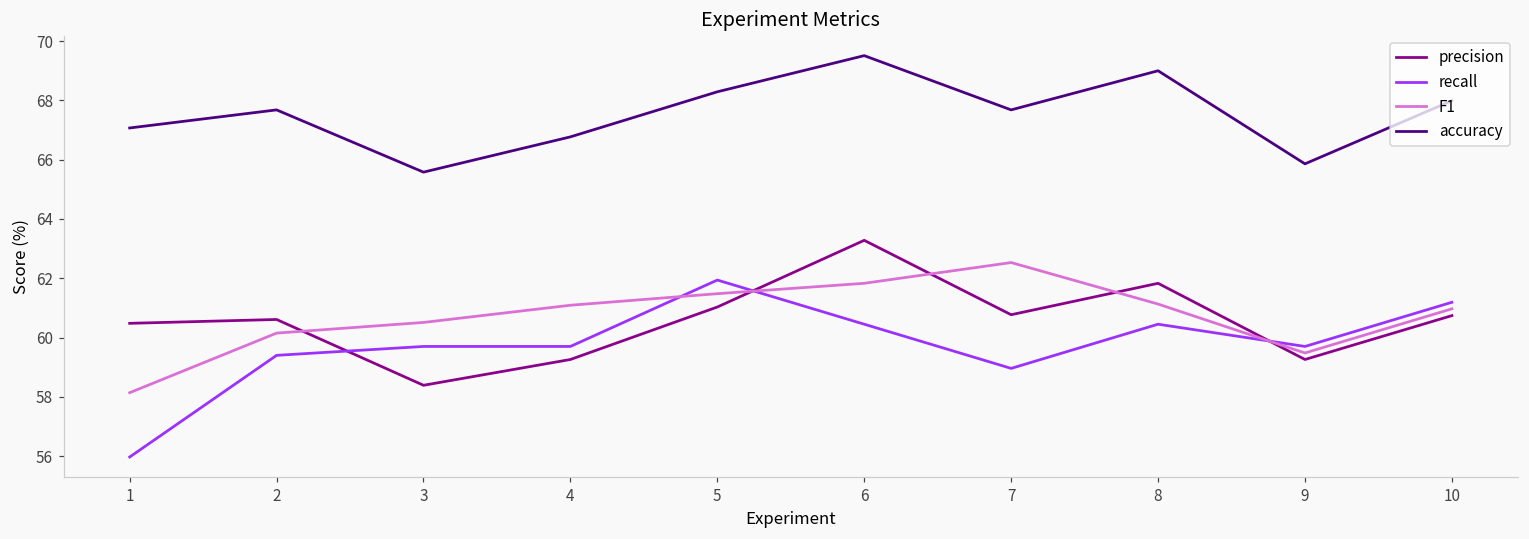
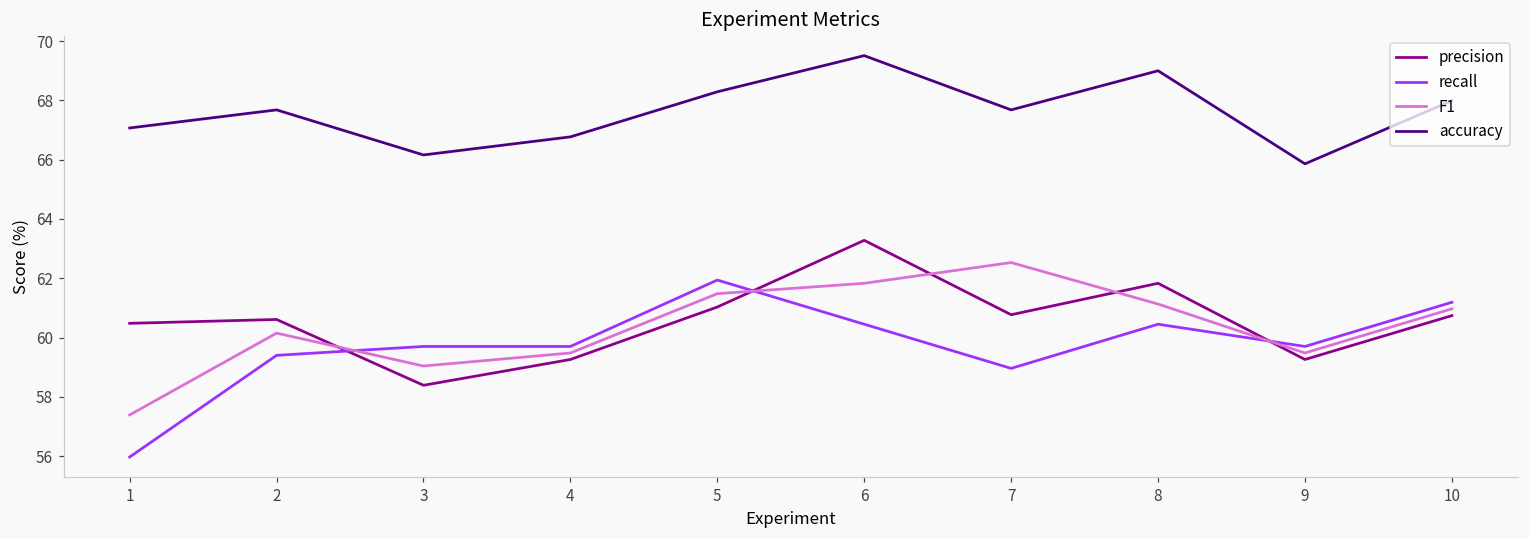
  {
    "precision": {
      "1": 60.5,
      "2": 60.6,
      "3": 58.4,
      "4": 59.3,
      "5": 61.0,
      "6": 63.3,
      "7": 60.8,
      "8": 61.8,
      "9": 59.3,
      "10": 60.7
    },
    "recall": {
      "1": 56.0,
      "2": 59.4,
      "3": 59.7,
      "4": 59.7,
      "5": 61.9,
      "6": 60.5,
      "7": 59.0,
      "8": 60.5,
      "9": 59.7,
      "10": 61.2
    },
    "F1": {
-     "1": 58.1,
+     "1": 57.4,
      "2": 60.2,
-     "3": 60.5,
-     "4": 61.1,
+     "3": 59.0,
+     "4": 59.5,
      "5": 61.5,
      "6": 61.8,
      "7": 62.5,
      "8": 61.1,
      "9": 59.5,
      "10": 61.0
    },
    "accuracy": {
      "1": 67.1,
      "2": 67.7,
-     "3": 65.6,
+     "3": 66.2,
      "4": 66.8,
      "5": 68.3,
      "6": 69.5,
      "7": 67.7,
      "8": 69.0,
      "9": 65.9
    }
  }
